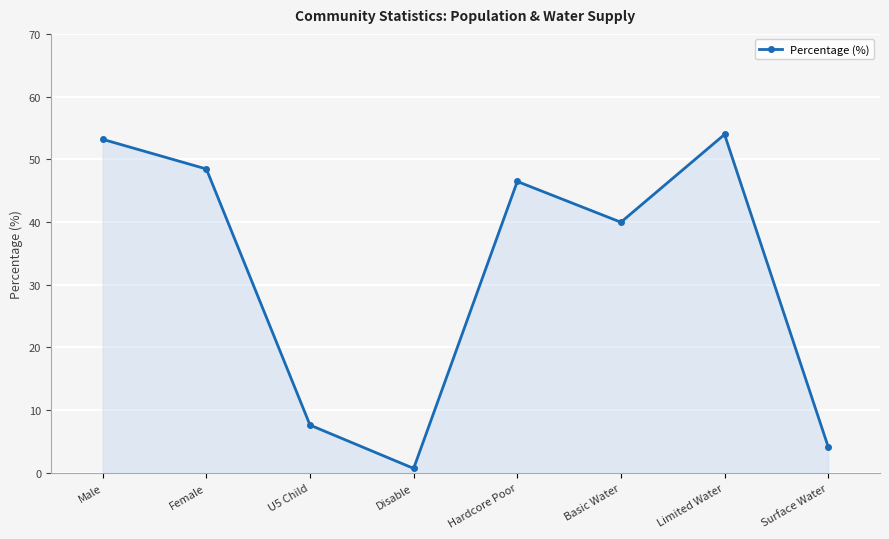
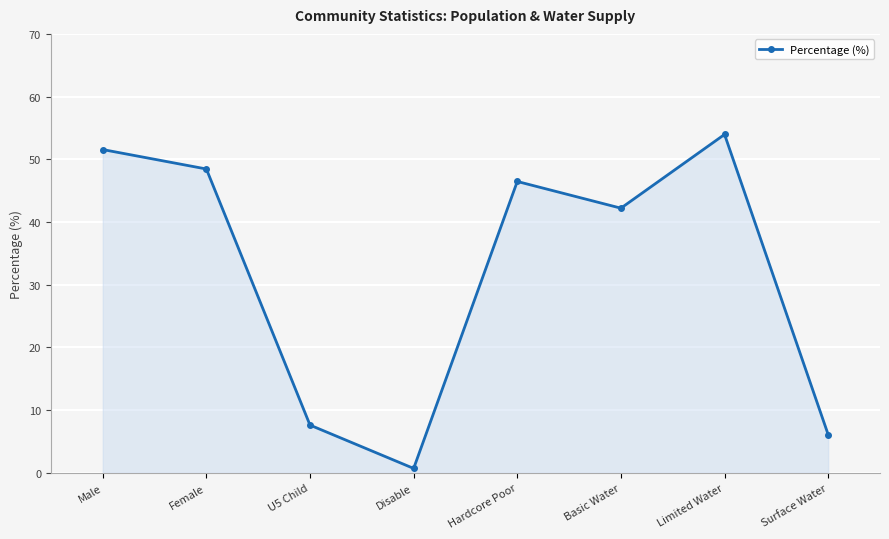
  {
-   "Male": 53,
+   "Male": 52,
    "Female": 48,
    "U5 Child": 8,
    "Disable": 1,
    "Hardcore Poor": 46,
-   "Basic Water": 40,
+   "Basic Water": 42,
    "Limited Water": 54,
-   "Surface Water": 4
+   "Surface Water": 6
  }
